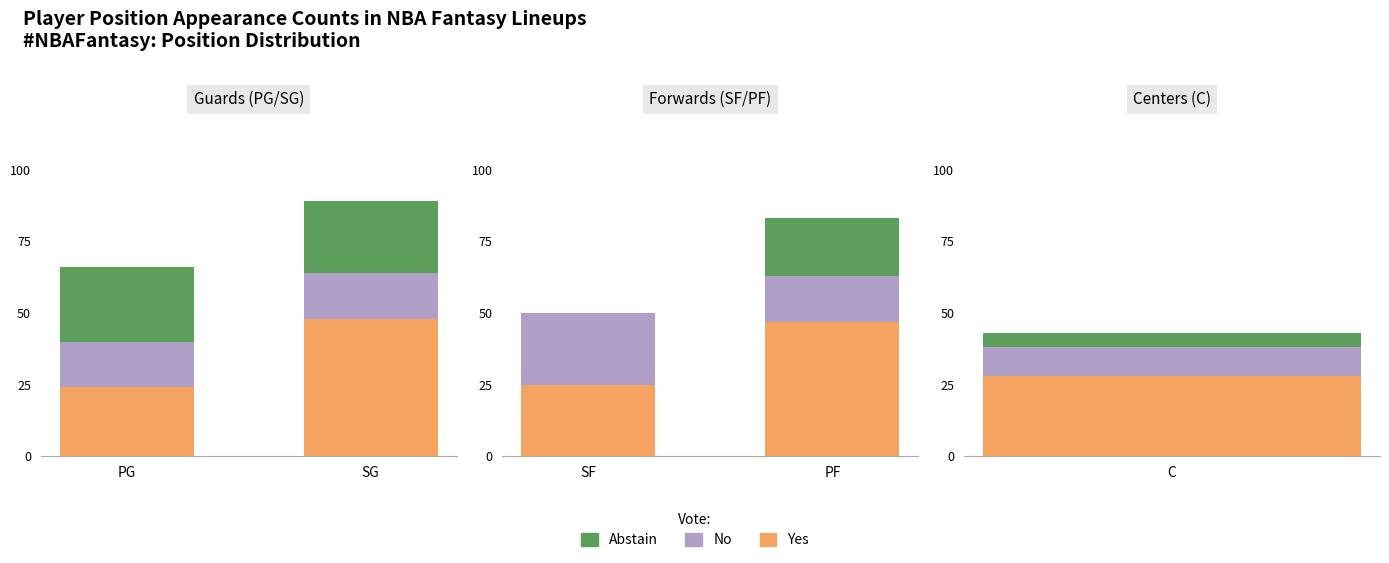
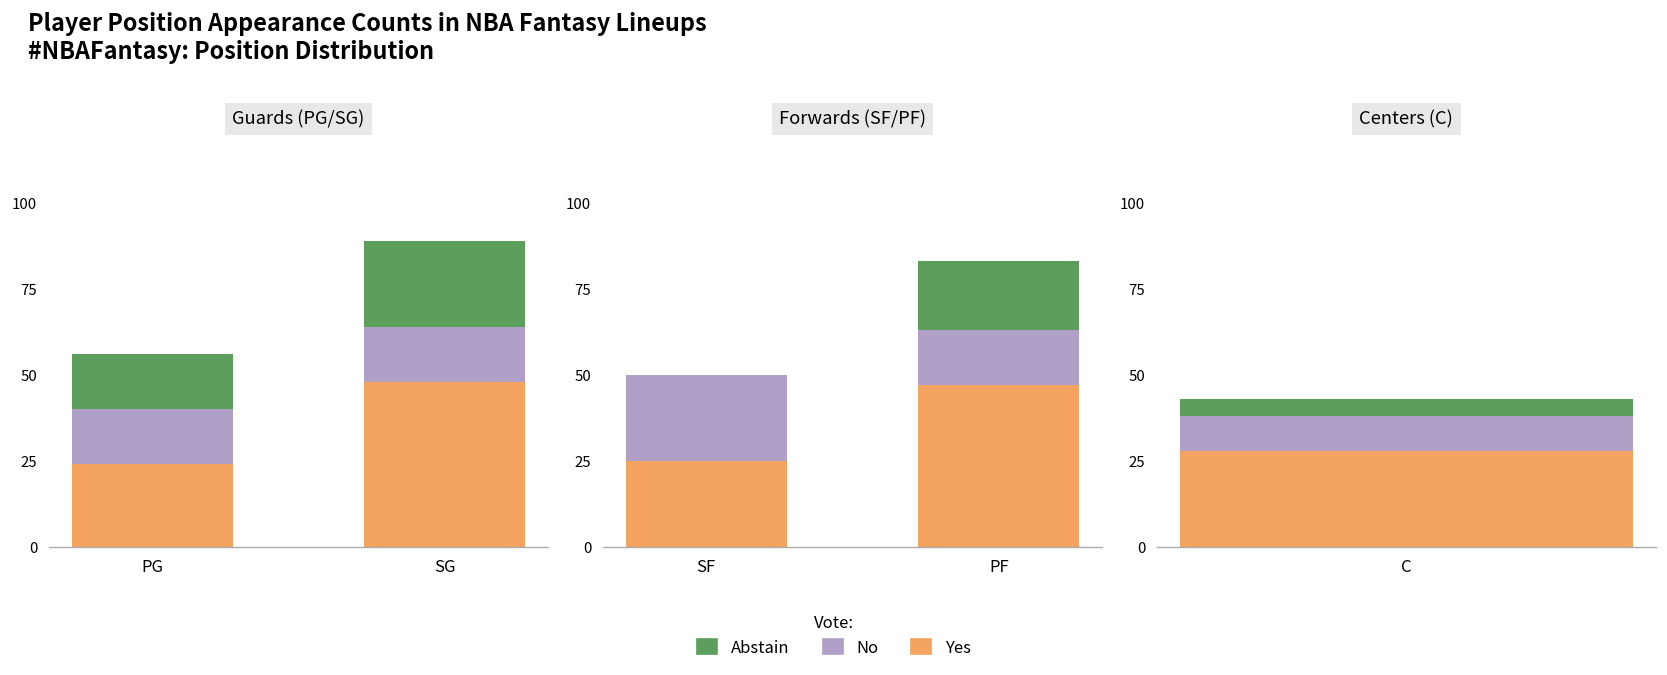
  {
    "Guards (PG/SG)": {
      "Yes": {
        "PG": 24,
        "SG": 48
      },
      "No": {
        "PG": 16,
        "SG": 16
      },
      "Abstain": {
-       "PG": 26,
+       "PG": 16,
        "SG": 25
      }
    },
    "Forwards (SF/PF)": {
      "Yes": {
        "SF": 25,
        "PF": 47
      },
      "No": {
        "SF": 25,
        "PF": 16
      },
      "Abstain": {
        "SF": 0,
        "PF": 20
      }
    }
  }
